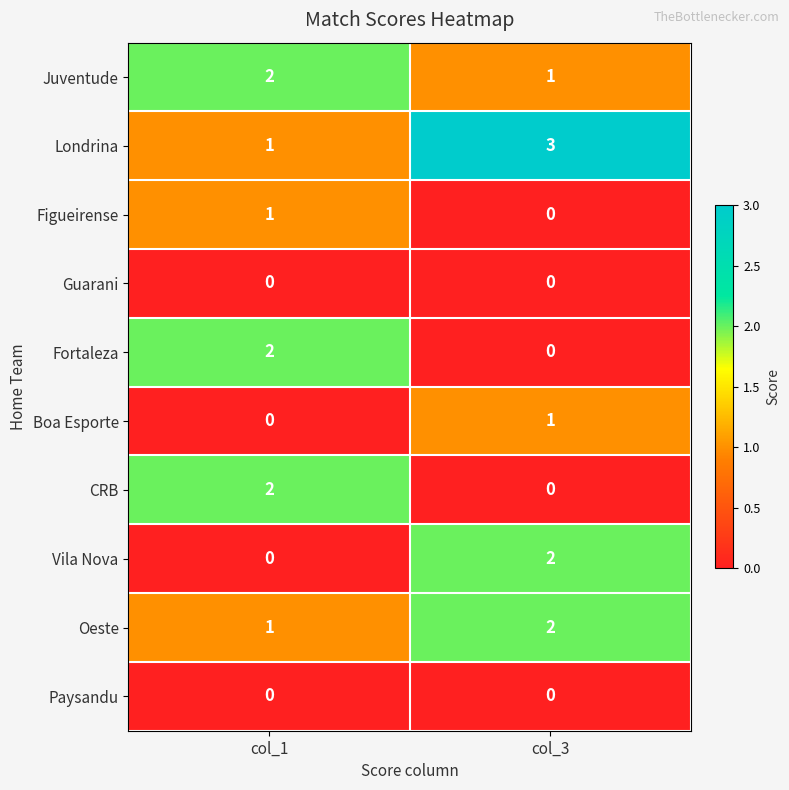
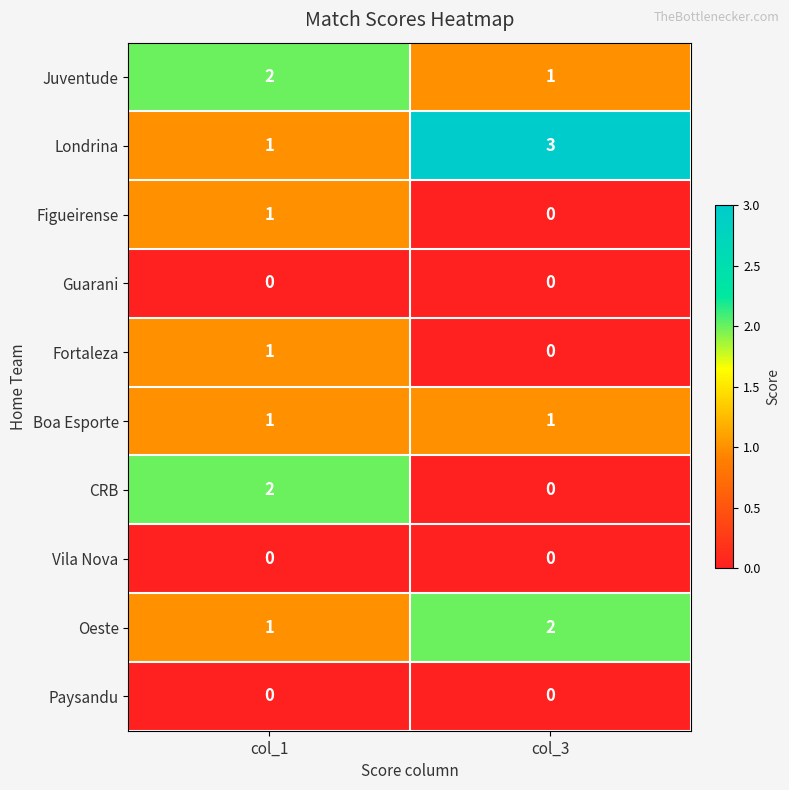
  {
    "Juventude": {
      "col_1": 2,
      "col_3": 1
    },
    "Londrina": {
      "col_1": 1,
      "col_3": 3
    },
    "Figueirense": {
      "col_1": 1,
      "col_3": 0
    },
    "Guarani": {
      "col_1": 0,
      "col_3": 0
    },
    "Fortaleza": {
-     "col_1": 2,
+     "col_1": 1,
      "col_3": 0
    },
    "Boa Esporte": {
-     "col_1": 0,
+     "col_1": 1,
      "col_3": 1
    },
    "CRB": {
      "col_1": 2,
      "col_3": 0
    },
    "Vila Nova": {
      "col_1": 0,
-     "col_3": 2
+     "col_3": 0
    },
    "Oeste": {
      "col_1": 1,
      "col_3": 2
    },
    "Paysandu": {
      "col_1": 0,
      "col_3": 0
    }
  }
